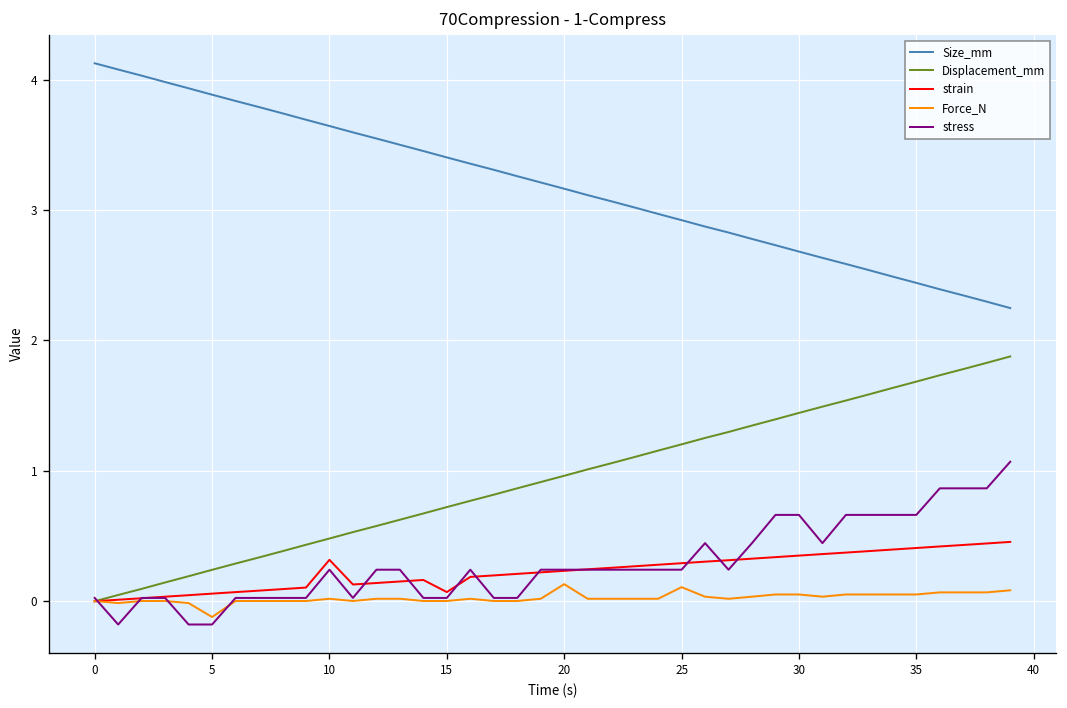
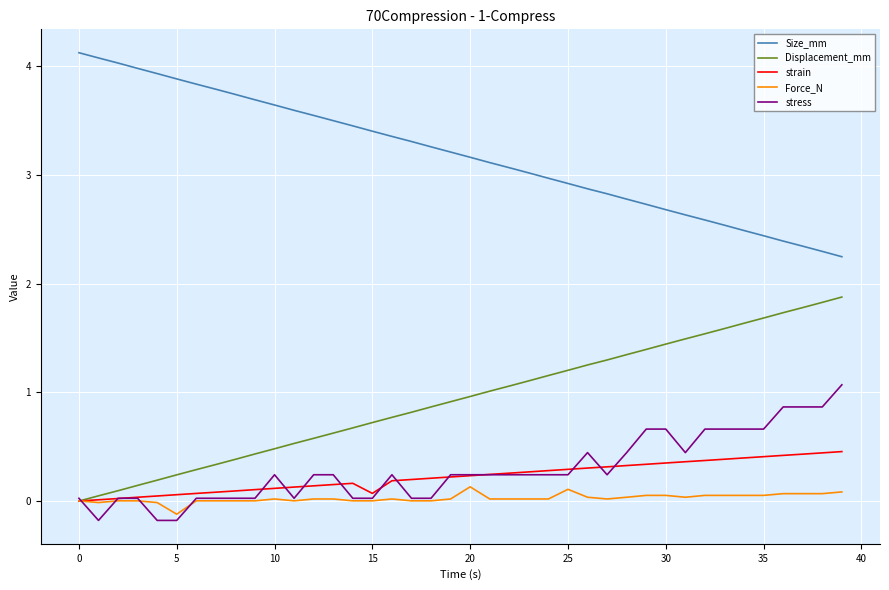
  {
    "Size_mm": {
      "0": 4.13,
      "5": 3.88,
      "10": 3.64,
      "15": 3.40,
      "20": 3.16,
      "25": 2.92,
      "30": 2.68,
      "35": 2.44
    },
    "Displacement_mm": {
      "5": 0.24,
      "10": 0.48,
      "15": 0.72,
      "20": 0.96,
      "25": 1.20,
      "30": 1.44,
      "35": 1.68
    },
    "strain": {
      "5": 0.06,
-     "10": 0.32,
+     "10": 0.12,
      "15": 0.07,
      "25": 0.29,
      "30": 0.35,
      "35": 0.41
    },
    "Force_N": {
      "5": -0.12,
      "10": 0.02,
      "20": 0.13,
      "25": 0.11,
      "30": 0.05,
      "35": 0.05
    },
    "stress": {
      "5": -0.18,
      "10": 0.24,
      "25": 0.24,
      "30": 0.66,
      "35": 0.66
    }
  }
